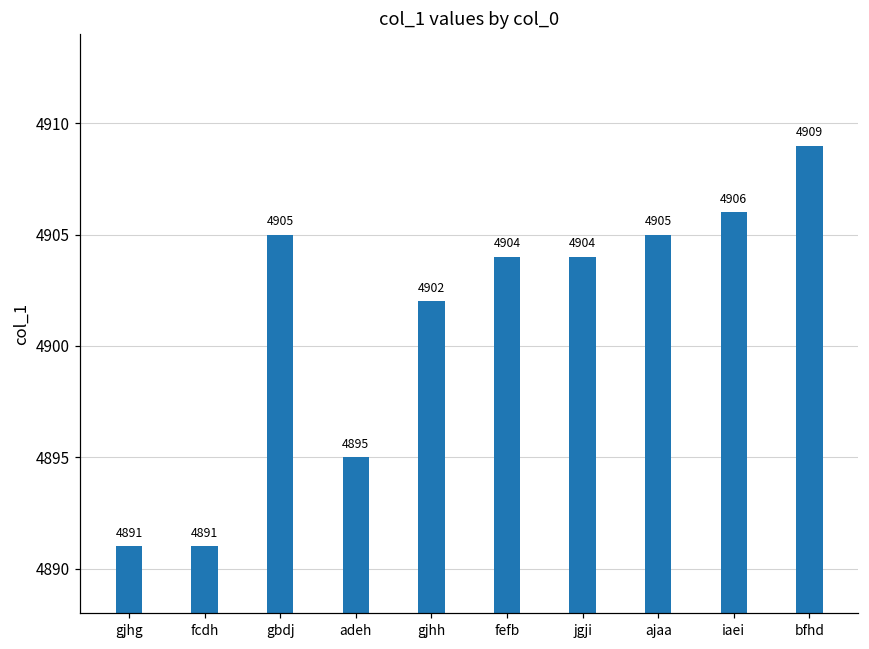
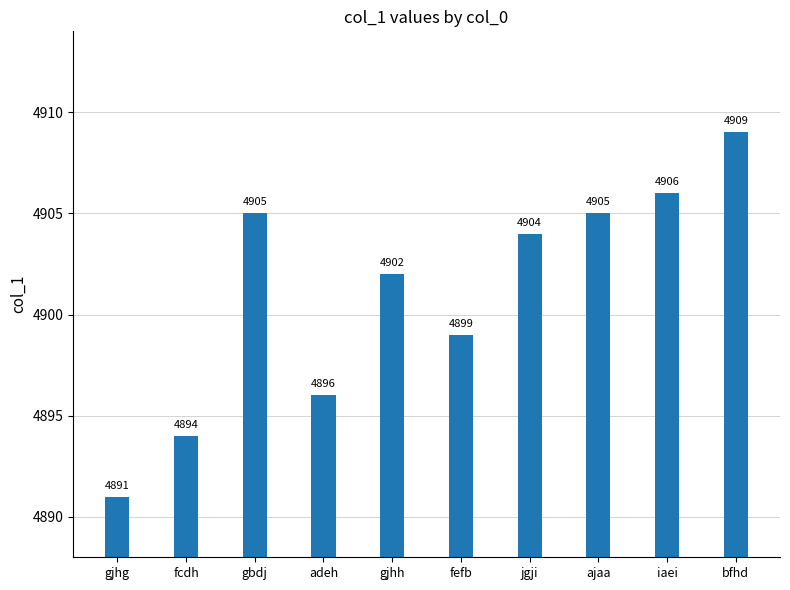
  {
    "gjhg": 4891,
-   "fcdh": 4891,
+   "fcdh": 4894,
    "gbdj": 4905,
-   "adeh": 4895,
+   "adeh": 4896,
    "gjhh": 4902,
-   "fefb": 4904,
+   "fefb": 4899,
    "jgji": 4904,
    "ajaa": 4905,
    "iaei": 4906,
    "bfhd": 4909
  }
